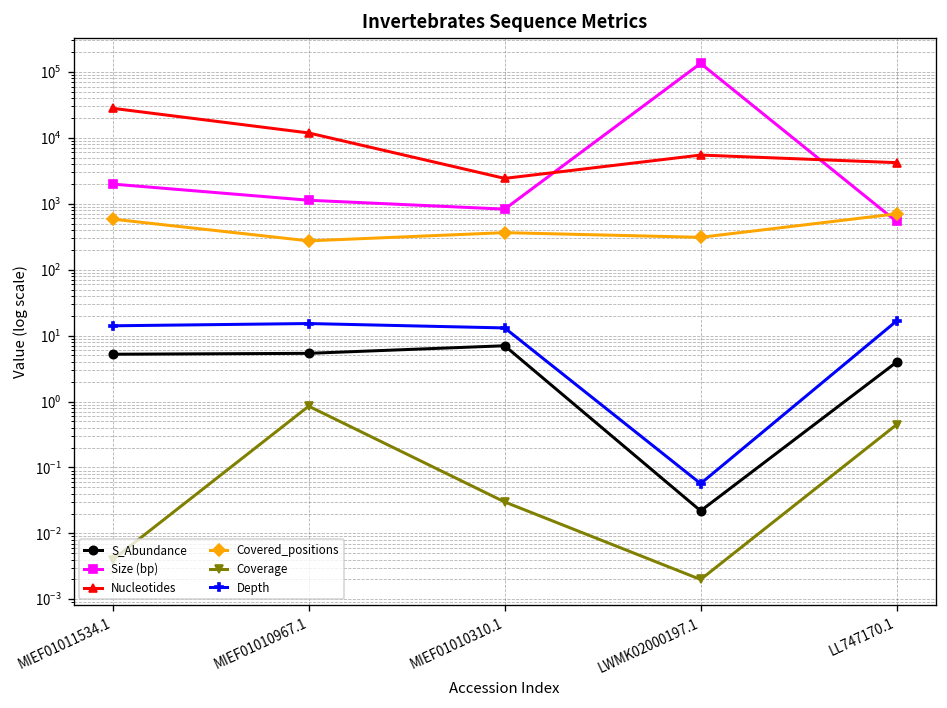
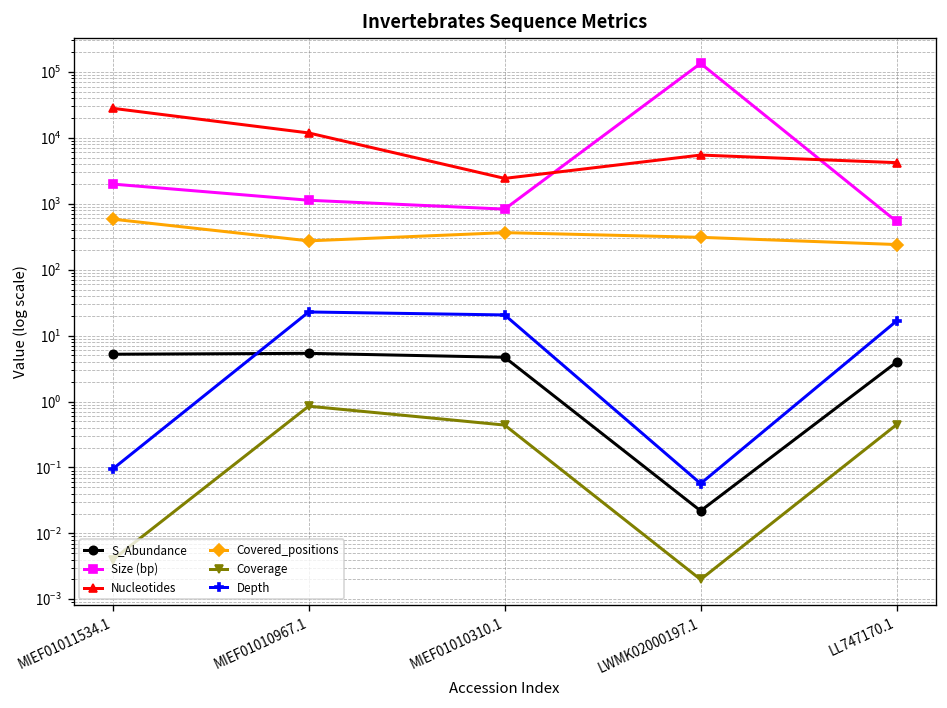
  {
    "S_Abundance": {
      "MIEF01011534.1": 5,
      "MIEF01010967.1": 5,
-     "MIEF01010310.1": 7,
+     "MIEF01010310.1": 5,
      "LWMK02000197.1": 0.022,
      "LL747170.1": 4
    },
    "Size (bp)": {
      "MIEF01011534.1": 2000,
      "MIEF01010967.1": 1100,
      "MIEF01010310.1": 800,
      "LWMK02000197.1": 130000,
      "LL747170.1": 500
    },
    "Nucleotides": {
      "MIEF01011534.1": 30000,
      "MIEF01010967.1": 12000,
      "MIEF01010310.1": 2000,
      "LWMK02000197.1": 5000,
      "LL747170.1": 4000
    },
    "Covered_positions": {
      "MIEF01011534.1": 600,
      "MIEF01010967.1": 300,
      "MIEF01010310.1": 400,
      "LWMK02000197.1": 300,
-     "LL747170.1": 700
+     "LL747170.1": 200
    },
    "Coverage": {
      "MIEF01010967.1": 0.9,
-     "MIEF01010310.1": 0.03,
+     "MIEF01010310.1": 0.4,
      "LWMK02000197.1": 0.0020,
      "LL747170.1": 0.4
    },
    "Depth": {
-     "MIEF01011534.1": 14,
-     "MIEF01010967.1": 15,
-     "MIEF01010310.1": 13,
+     "MIEF01011534.1": 0.10,
+     "MIEF01010967.1": 23,
+     "MIEF01010310.1": 21,
      "LWMK02000197.1": 0.06,
      "LL747170.1": 17
    }
  }
